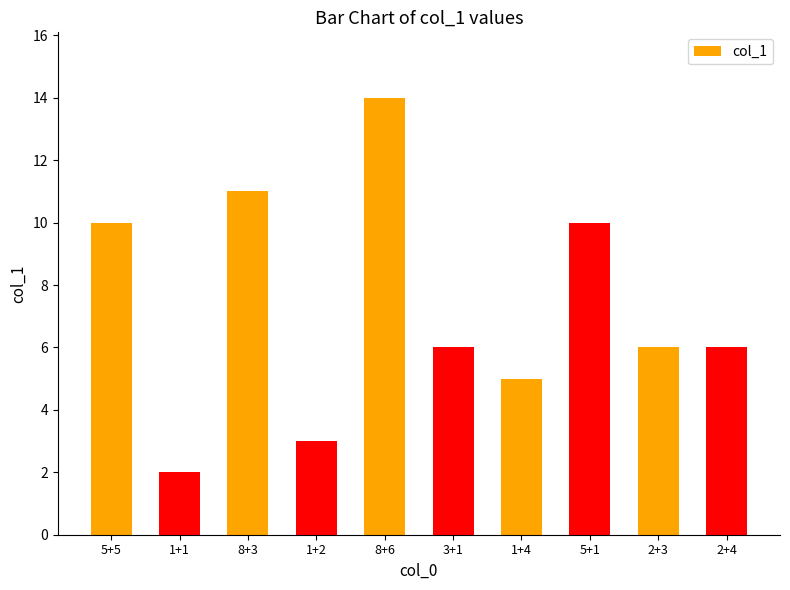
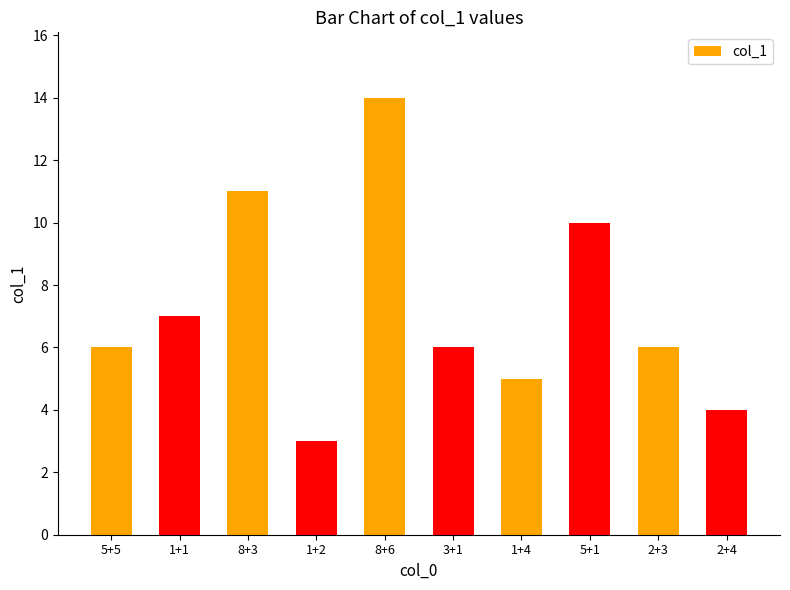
  {
-   "5+5": 10,
-   "1+1": 2,
+   "5+5": 6,
+   "1+1": 7,
    "8+3": 11,
    "1+2": 3,
    "8+6": 14,
    "3+1": 6,
    "1+4": 5,
    "5+1": 10,
    "2+3": 6,
-   "2+4": 6
+   "2+4": 4
  }
